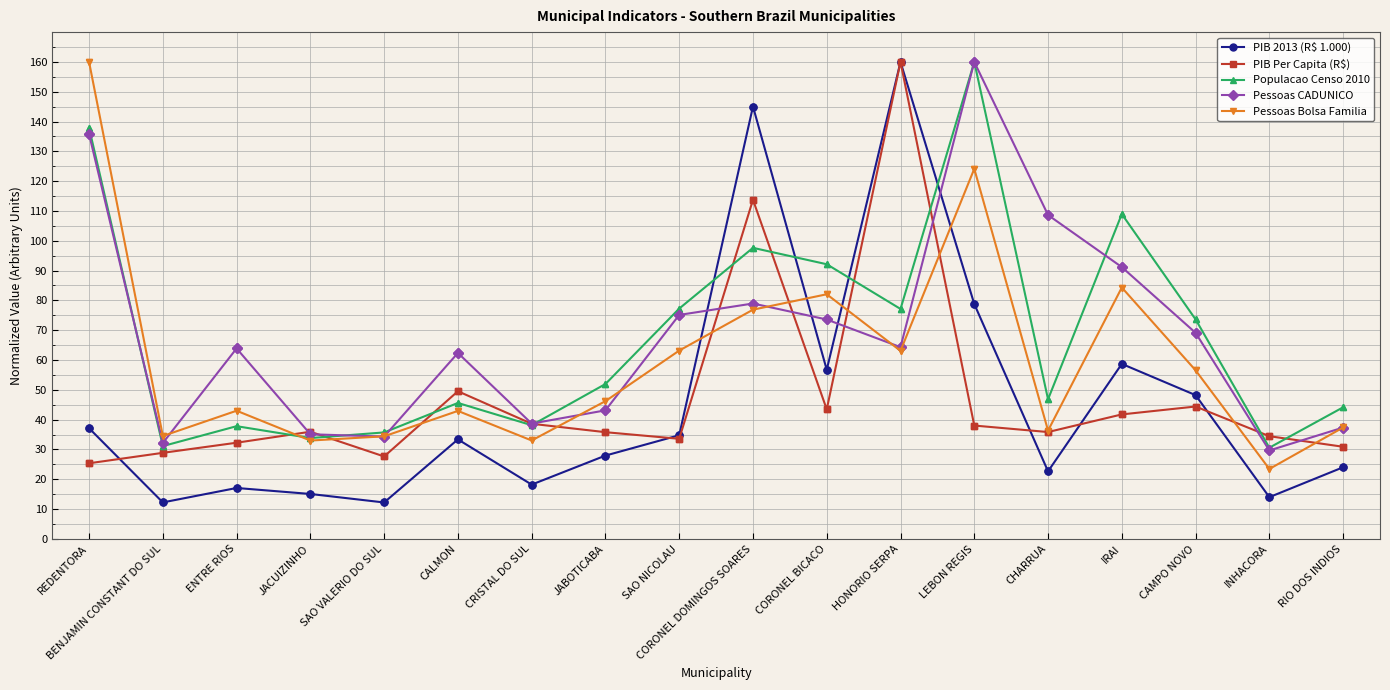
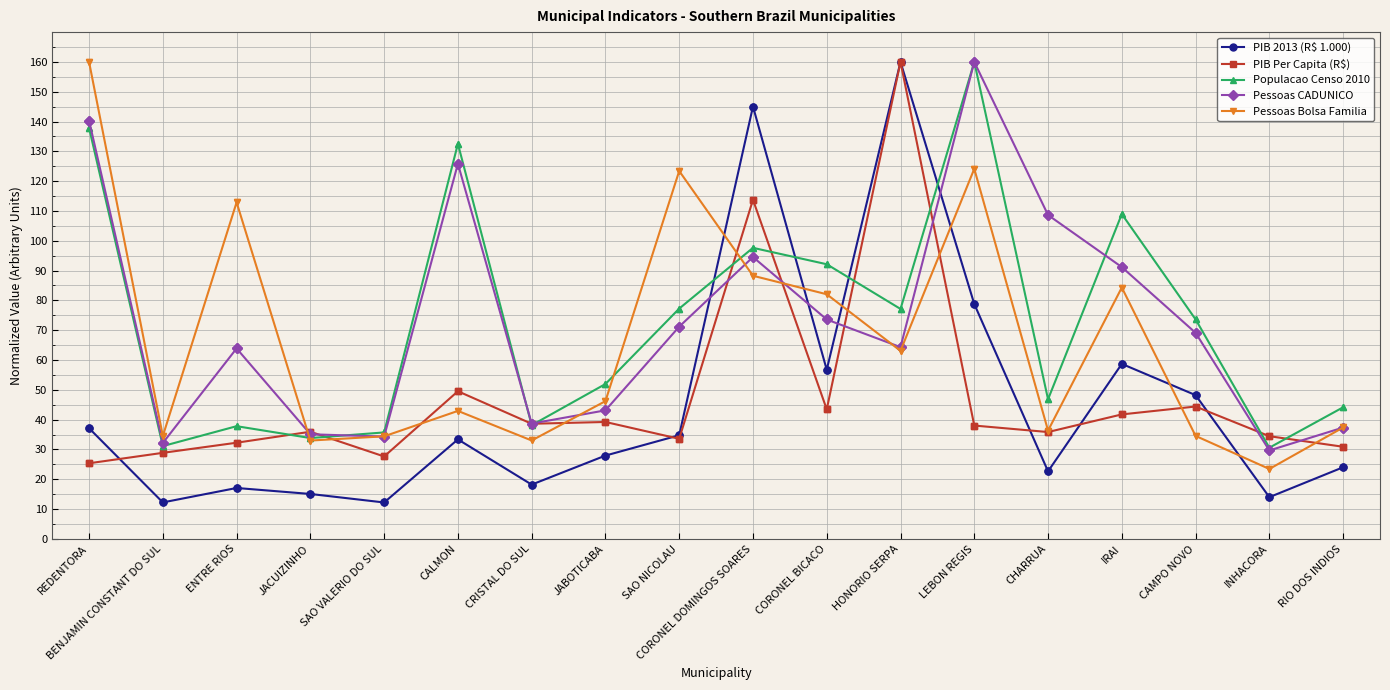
  {
    "PIB 2013 (R$ 1.000)": {
      "REDENTORA": 37,
      "BENJAMIN CONSTANT DO SUL": 12,
      "ENTRE RIOS": 17,
      "JACUIZINHO": 15,
      "SAO VALERIO DO SUL": 12,
      "CALMON": 33,
      "CRISTAL DO SUL": 18,
      "JABOTICABA": 28,
      "SAO NICOLAU": 35,
      "CORONEL DOMINGOS SOARES": 145,
      "CORONEL BICACO": 57,
      "LEBON REGIS": 79,
      "CHARRUA": 23,
      "IRAI": 59,
      "CAMPO NOVO": 48,
      "INHACORA": 14,
      "RIO DOS INDIOS": 24
    },
    "PIB Per Capita (R$)": {
      "REDENTORA": 25,
      "BENJAMIN CONSTANT DO SUL": 29,
      "ENTRE RIOS": 32,
      "JACUIZINHO": 36,
      "SAO VALERIO DO SUL": 28,
      "CALMON": 50,
-     "JABOTICABA": 36,
+     "JABOTICABA": 39,
      "SAO NICOLAU": 34,
      "CORONEL DOMINGOS SOARES": 114,
      "CORONEL BICACO": 43,
      "LEBON REGIS": 38,
      "IRAI": 42,
      "CAMPO NOVO": 44,
      "INHACORA": 34,
      "RIO DOS INDIOS": 31
    },
    "Populacao Censo 2010": {
      "REDENTORA": 138,
      "BENJAMIN CONSTANT DO SUL": 31,
      "ENTRE RIOS": 38,
      "SAO VALERIO DO SUL": 36,
-     "CALMON": 46,
+     "CALMON": 133,
      "JABOTICABA": 52,
      "SAO NICOLAU": 77,
      "CORONEL DOMINGOS SOARES": 98,
      "CORONEL BICACO": 92,
      "HONORIO SERPA": 77,
      "CHARRUA": 47,
      "IRAI": 109,
      "CAMPO NOVO": 74,
      "INHACORA": 31,
      "RIO DOS INDIOS": 44
    },
    "Pessoas CADUNICO": {
-     "REDENTORA": 136,
+     "REDENTORA": 140,
      "BENJAMIN CONSTANT DO SUL": 32,
      "ENTRE RIOS": 64,
      "JACUIZINHO": 35,
-     "CALMON": 62,
+     "CALMON": 126,
      "JABOTICABA": 43,
-     "SAO NICOLAU": 75,
-     "CORONEL DOMINGOS SOARES": 79,
+     "SAO NICOLAU": 71,
+     "CORONEL DOMINGOS SOARES": 95,
      "CORONEL BICACO": 74,
      "HONORIO SERPA": 64,
      "CHARRUA": 109,
      "IRAI": 91,
      "CAMPO NOVO": 69,
      "INHACORA": 30
    },
    "Pessoas Bolsa Familia": {
      "REDENTORA": 160,
      "BENJAMIN CONSTANT DO SUL": 35,
-     "ENTRE RIOS": 43,
+     "ENTRE RIOS": 113,
      "CALMON": 43,
      "CRISTAL DO SUL": 33,
      "JABOTICABA": 46,
-     "SAO NICOLAU": 63,
-     "CORONEL DOMINGOS SOARES": 77,
+     "SAO NICOLAU": 123,
+     "CORONEL DOMINGOS SOARES": 88,
      "CORONEL BICACO": 82,
      "HONORIO SERPA": 63,
      "LEBON REGIS": 124,
      "IRAI": 84,
-     "CAMPO NOVO": 57,
+     "CAMPO NOVO": 35,
      "INHACORA": 23
    }
  }
